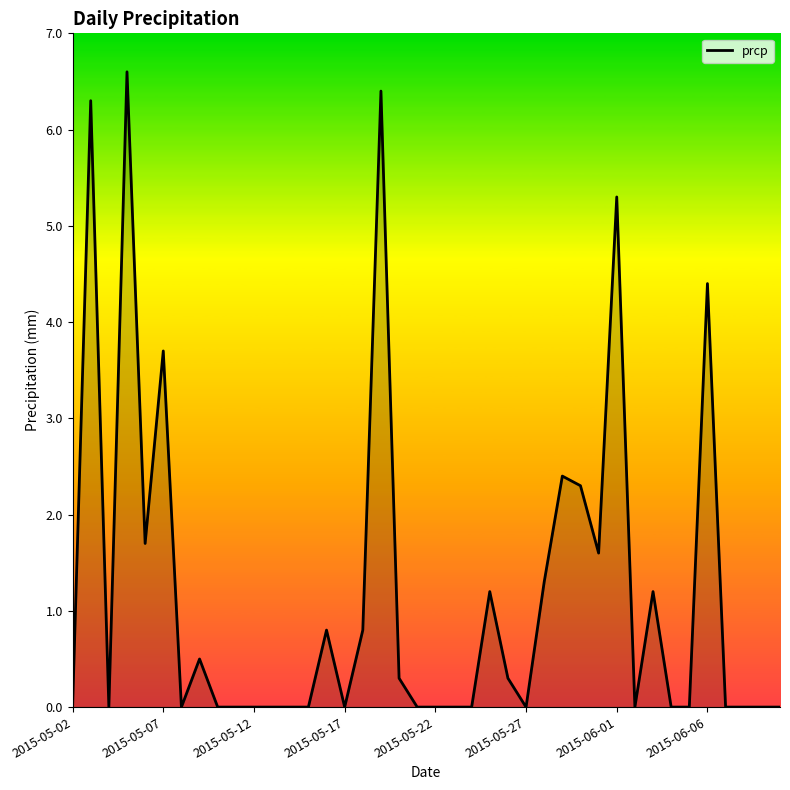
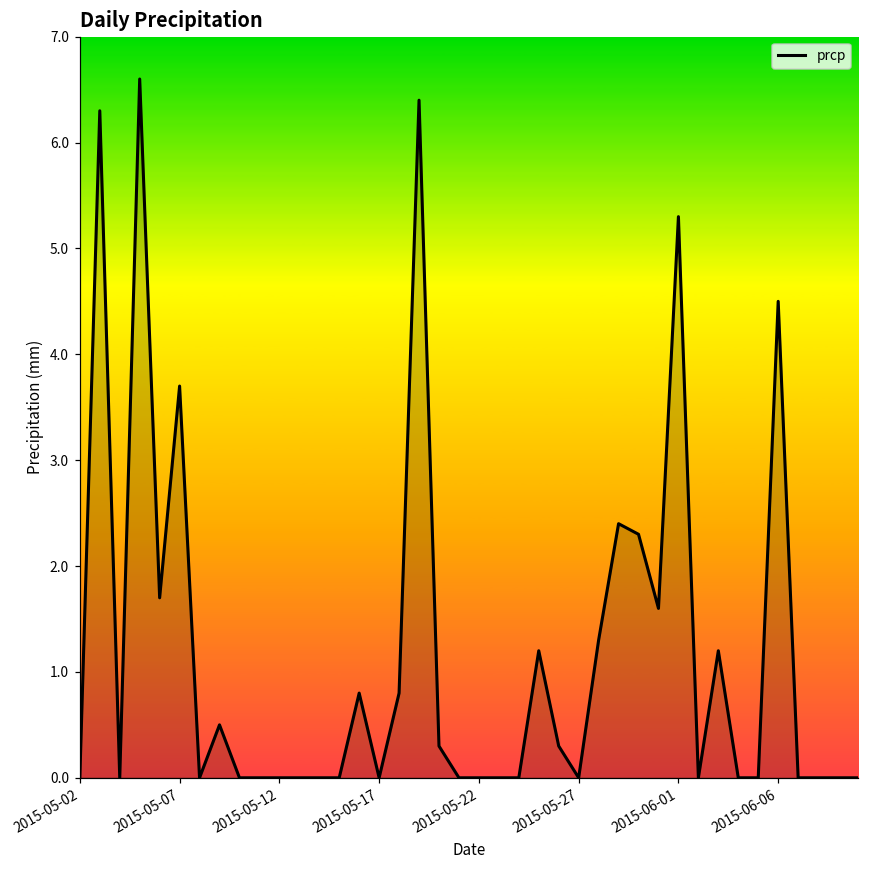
  {
    "2015-05-02": 0.0,
    "2015-05-07": 3.7,
    "2015-05-12": 0.0,
    "2015-05-17": 0.0,
    "2015-05-22": 0.0,
    "2015-05-27": 0.0,
    "2015-06-01": 5.3,
-   "2015-06-06": 4.4
+   "2015-06-06": 4.5
  }
